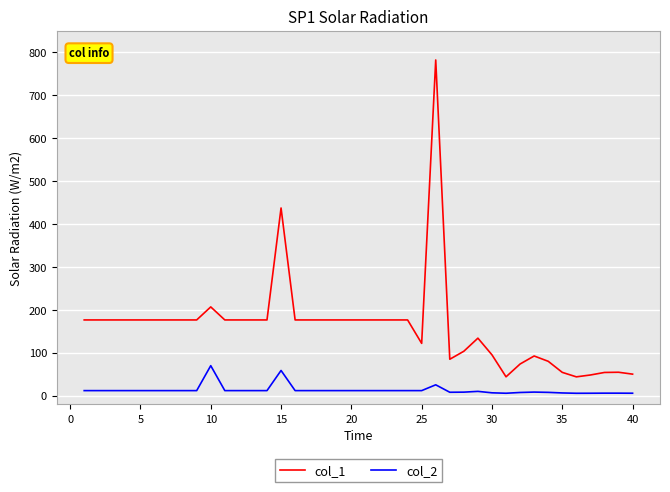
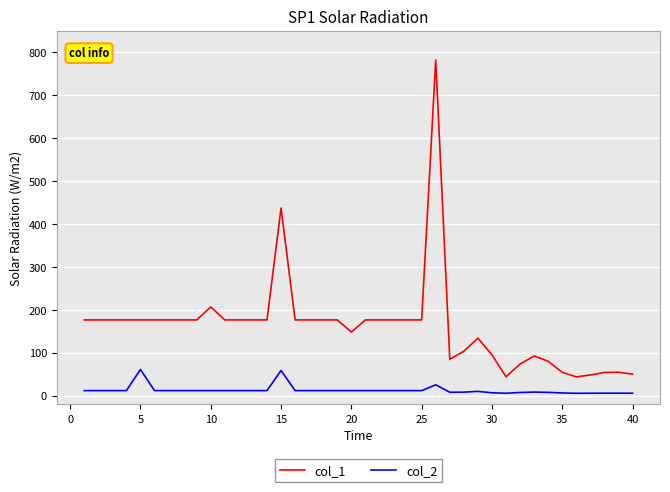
  {
    "col_1": {
      "5": 180,
      "10": 210,
      "15": 440,
-     "20": 180,
-     "25": 120,
+     "20": 150,
+     "25": 180,
      "30": 90,
      "35": 50,
      "40": 50
    },
    "col_2": {
-     "5": 10,
-     "10": 70,
+     "5": 60,
+     "10": 10,
      "15": 60,
      "20": 10,
      "25": 10,
      "30": 10,
      "35": 10,
      "40": 10
    }
  }
